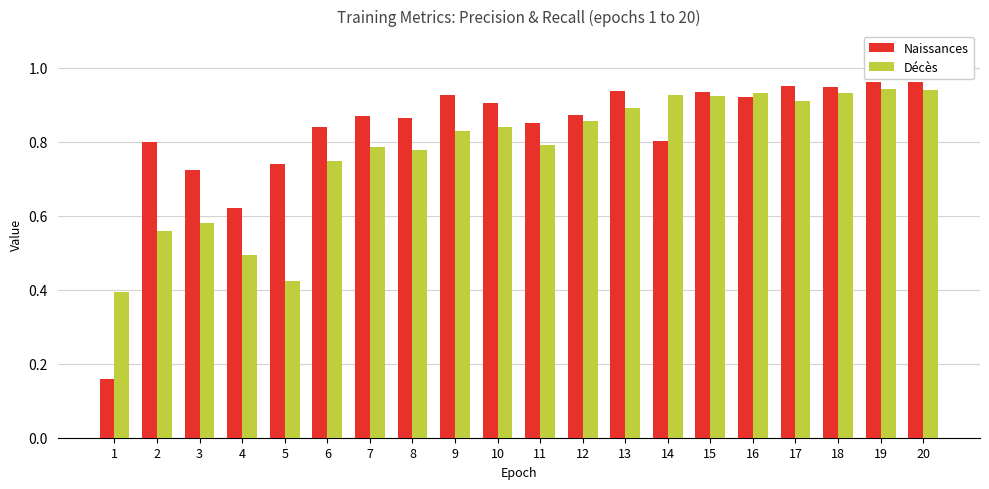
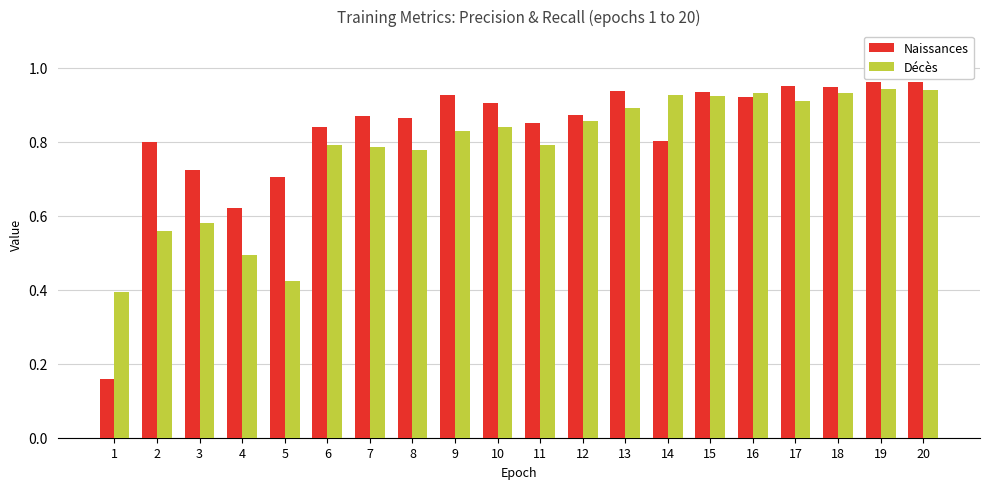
  {
    "Naissances": {
      "1": 0.16,
      "2": 0.80,
      "3": 0.72,
      "4": 0.62,
-     "5": 0.74,
+     "5": 0.71,
      "6": 0.84,
      "7": 0.87,
      "8": 0.86,
      "9": 0.93,
      "10": 0.90,
      "11": 0.85,
      "12": 0.87,
      "13": 0.94,
      "14": 0.80,
      "15": 0.93,
      "16": 0.92,
      "17": 0.95,
      "18": 0.95,
      "19": 0.96,
      "20": 0.96
    },
    "Décès": {
      "1": 0.39,
      "2": 0.56,
      "3": 0.58,
      "4": 0.49,
      "5": 0.42,
-     "6": 0.75,
+     "6": 0.79,
      "7": 0.79,
      "8": 0.78,
      "9": 0.83,
      "10": 0.84,
      "11": 0.79,
      "12": 0.86,
      "13": 0.89,
      "14": 0.92,
      "15": 0.92,
      "16": 0.93,
      "17": 0.91,
      "18": 0.93,
      "19": 0.94,
      "20": 0.94
    }
  }
